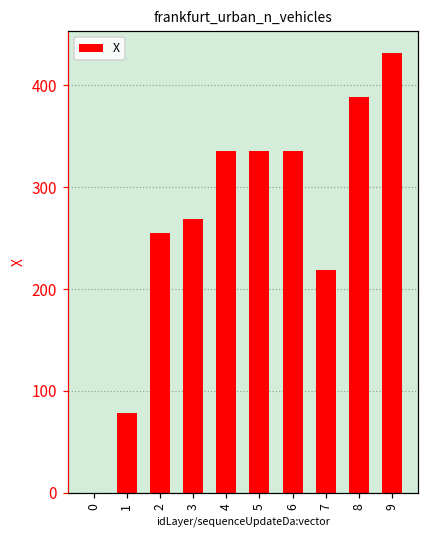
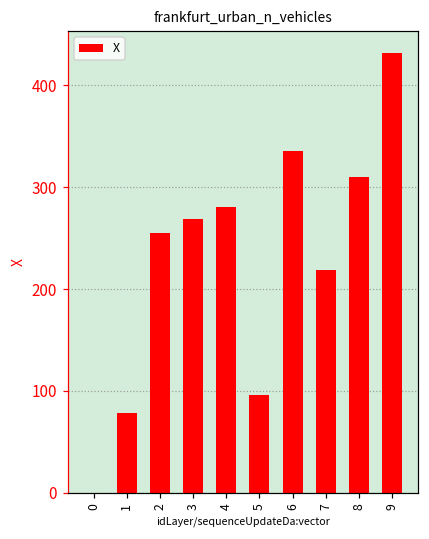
  {
    "0": 0,
    "1": 80,
    "2": 260,
    "3": 270,
-   "4": 340,
-   "5": 340,
+   "4": 280,
+   "5": 100,
    "6": 340,
    "7": 220,
-   "8": 390,
+   "8": 310,
    "9": 430
  }
